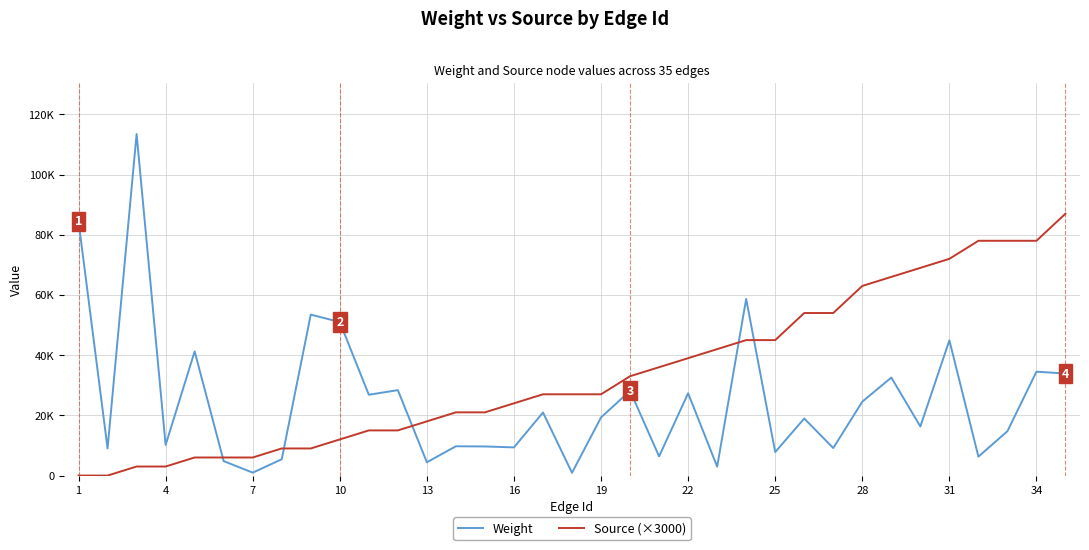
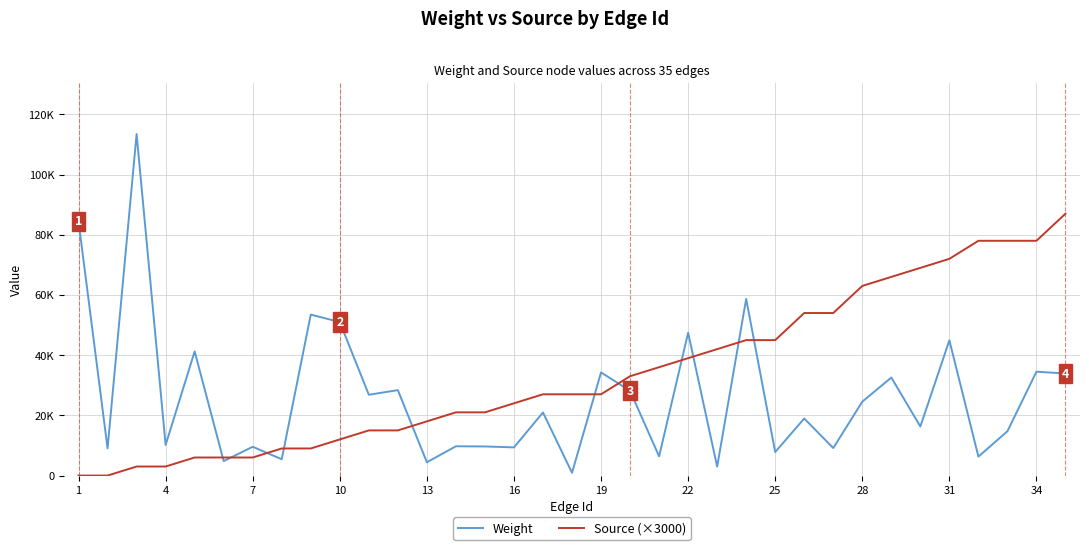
  {
    "Weight": {
      "4": 10000,
-     "7": 1000,
+     "7": 10000,
      "13": 4000,
      "16": 9000,
-     "19": 19000,
-     "22": 27000,
+     "19": 34000,
+     "22": 47000,
      "25": 8000,
      "28": 25000,
      "31": 45000,
      "34": 35000
    }
  }
